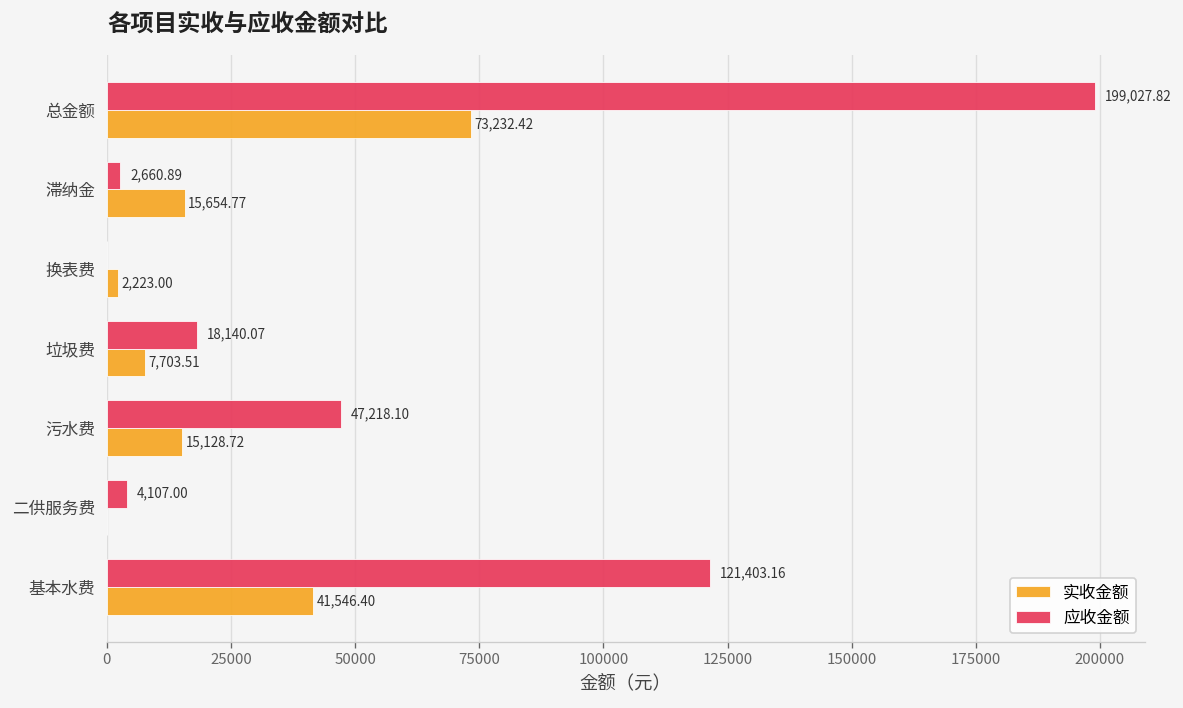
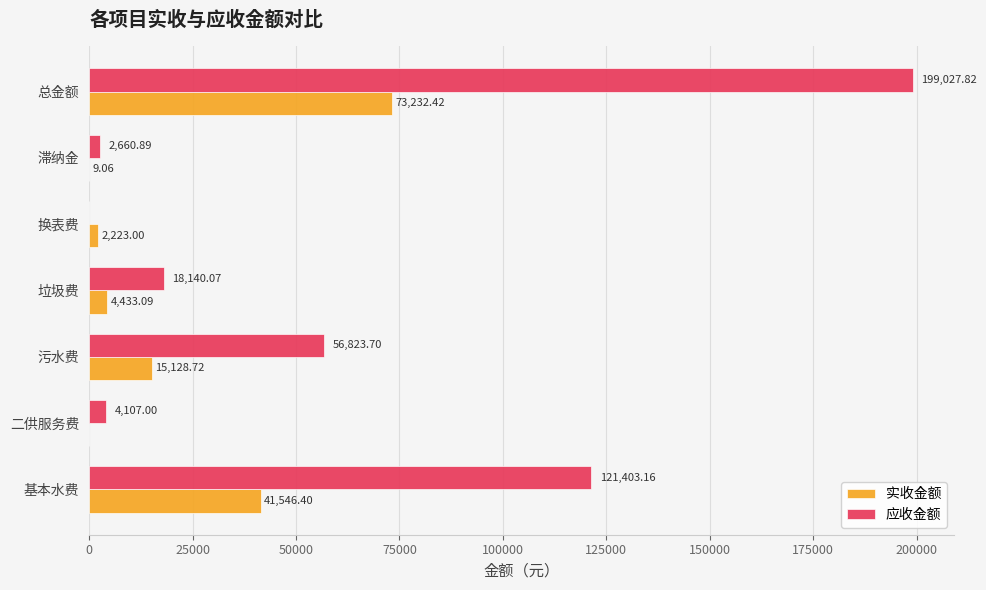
  {
    "实收金额": {
      "总金额": "73,232.42",
-     "滞纳金": "15,654.77",
+     "滞纳金": "9.06",
      "换表费": "2,223.00",
-     "垃圾费": "7,703.51",
+     "垃圾费": "4,433.09",
      "污水费": "15,128.72",
      "基本水费": "41,546.40"
    },
    "应收金额": {
      "总金额": "199,027.82",
      "滞纳金": "2,660.89",
      "垃圾费": "18,140.07",
-     "污水费": "47,218.10",
+     "污水费": "56,823.70",
      "二供服务费": "4,107.00",
      "基本水费": "121,403.16"
    }
  }
